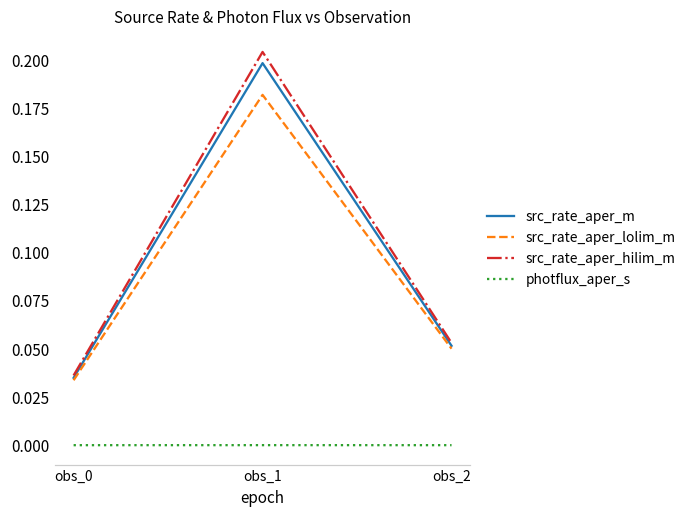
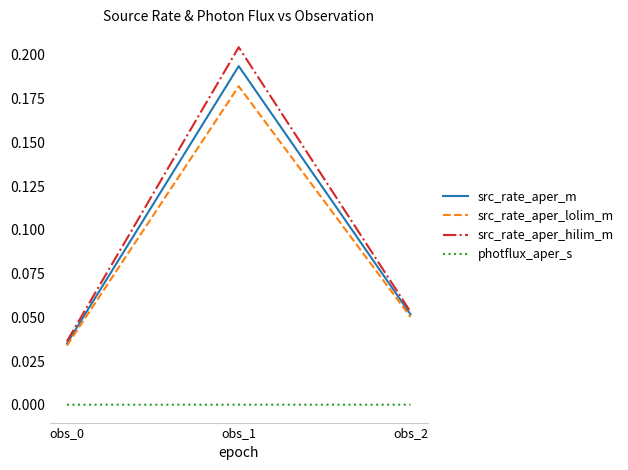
  {
    "src_rate_aper_m": {
-     "obs_1": 0.199,
+     "obs_1": 0.194,
      "obs_2": 0.052
    },
    "src_rate_aper_lolim_m": {
      "obs_1": 0.182,
      "obs_2": 0.050
    },
    "src_rate_aper_hilim_m": {
      "obs_1": 0.204,
      "obs_2": 0.053
    },
    "photflux_aper_s": {
      "obs_0": 0.000,
      "obs_1": 0.000,
      "obs_2": 0.000
    }
  }
